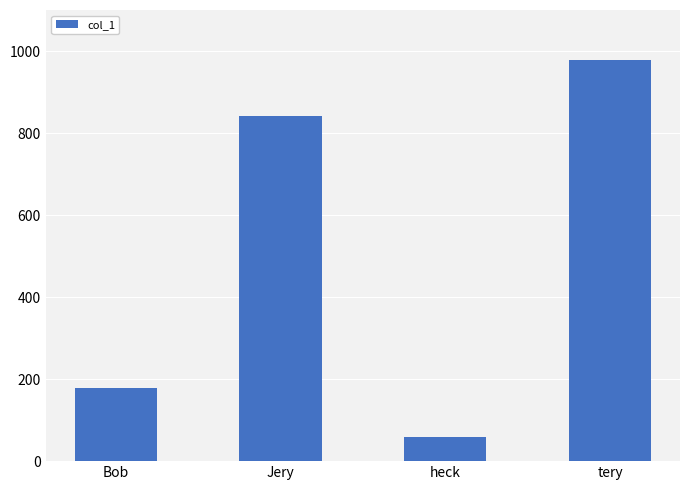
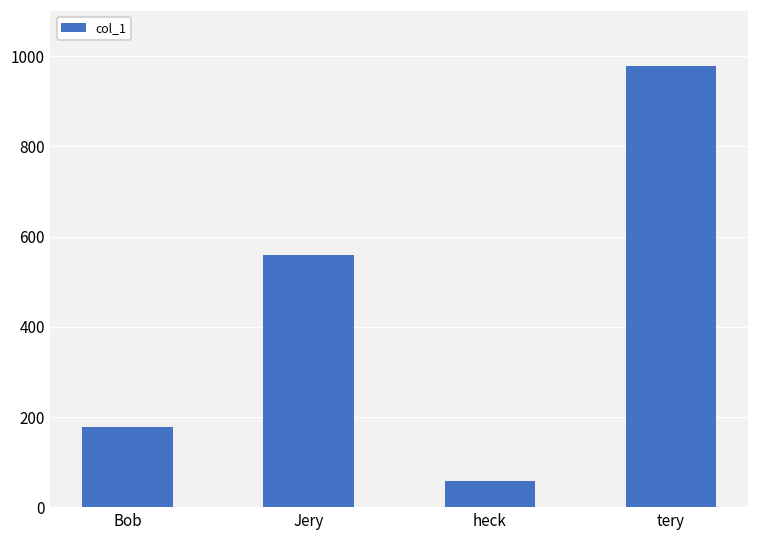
  {
    "Bob": 180,
-   "Jery": 840,
+   "Jery": 560,
    "heck": 60,
    "tery": 980
  }
